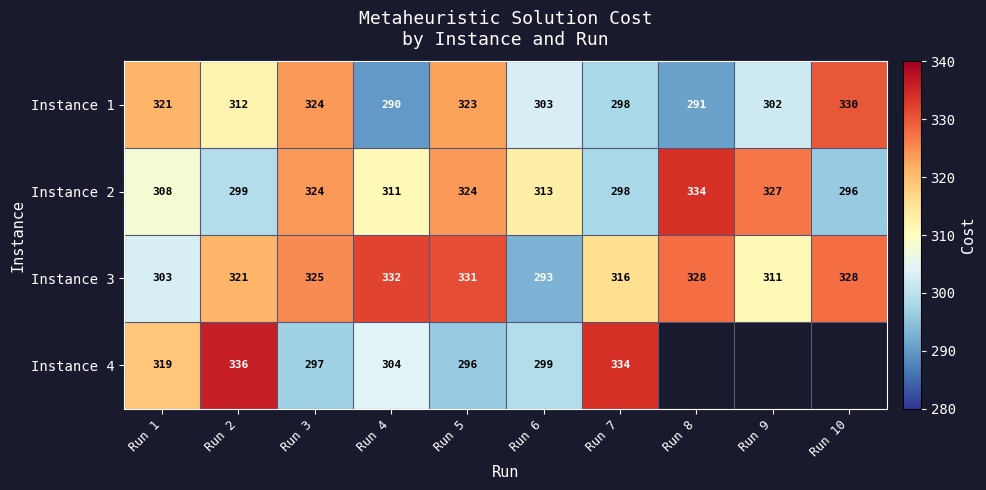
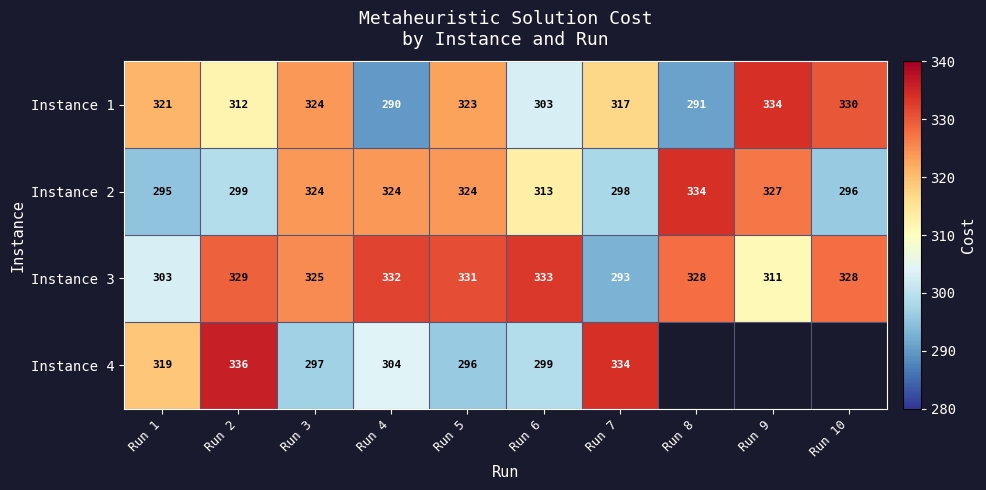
  {
    "Instance 1": {
      "Run 1": 321,
      "Run 2": 312,
      "Run 3": 324,
      "Run 4": 290,
      "Run 5": 323,
      "Run 6": 303,
-     "Run 7": 298,
+     "Run 7": 317,
      "Run 8": 291,
-     "Run 9": 302,
+     "Run 9": 334,
      "Run 10": 330
    },
    "Instance 2": {
-     "Run 1": 308,
+     "Run 1": 295,
      "Run 2": 299,
      "Run 3": 324,
-     "Run 4": 311,
+     "Run 4": 324,
      "Run 5": 324,
      "Run 6": 313,
      "Run 7": 298,
      "Run 8": 334,
      "Run 9": 327,
      "Run 10": 296
    },
    "Instance 3": {
      "Run 1": 303,
-     "Run 2": 321,
+     "Run 2": 329,
      "Run 3": 325,
      "Run 4": 332,
      "Run 5": 331,
-     "Run 6": 293,
-     "Run 7": 316,
+     "Run 6": 333,
+     "Run 7": 293,
      "Run 8": 328,
      "Run 9": 311,
      "Run 10": 328
    },
    "Instance 4": {
      "Run 1": 319,
      "Run 2": 336,
      "Run 3": 297,
      "Run 4": 304,
      "Run 5": 296,
      "Run 6": 299,
      "Run 7": 334
    }
  }
